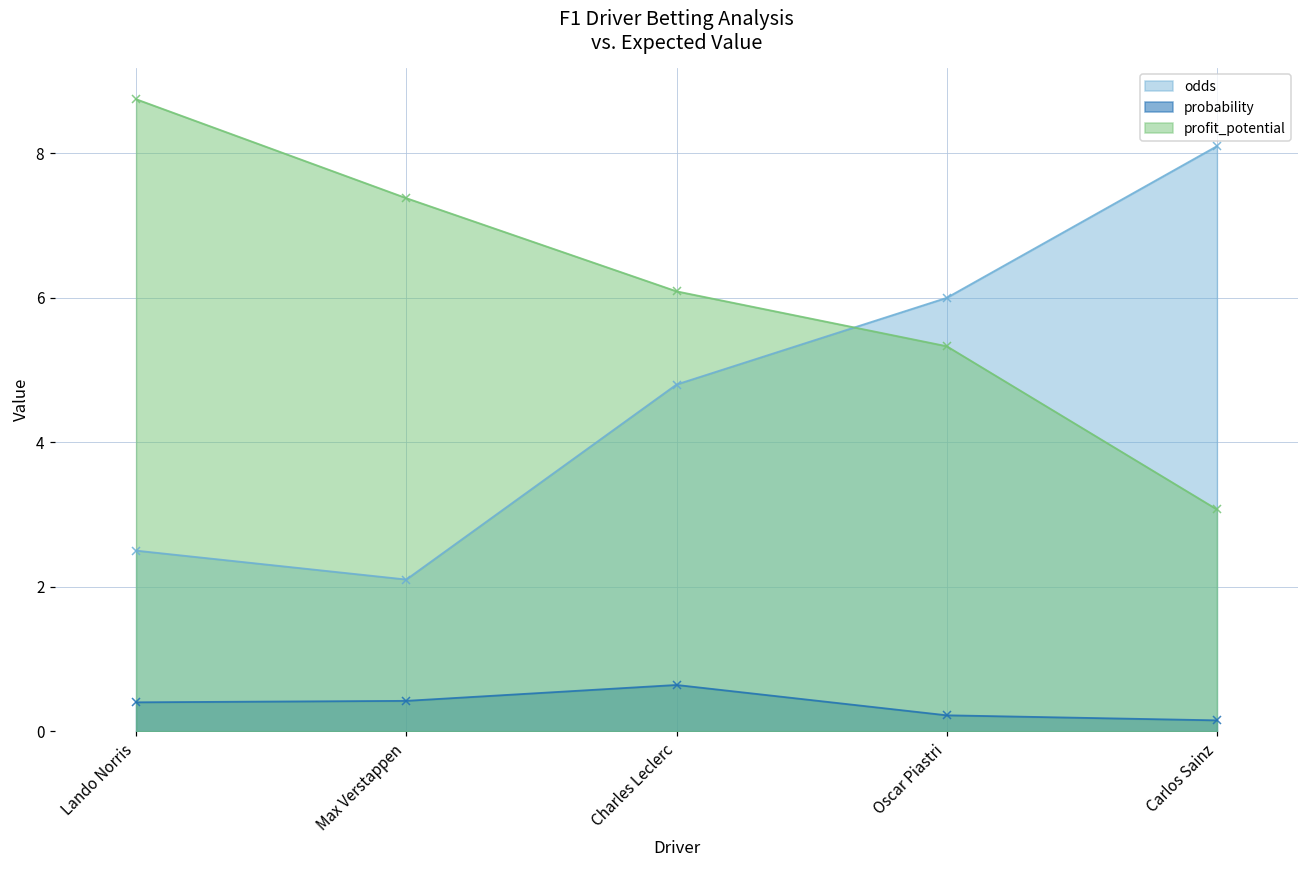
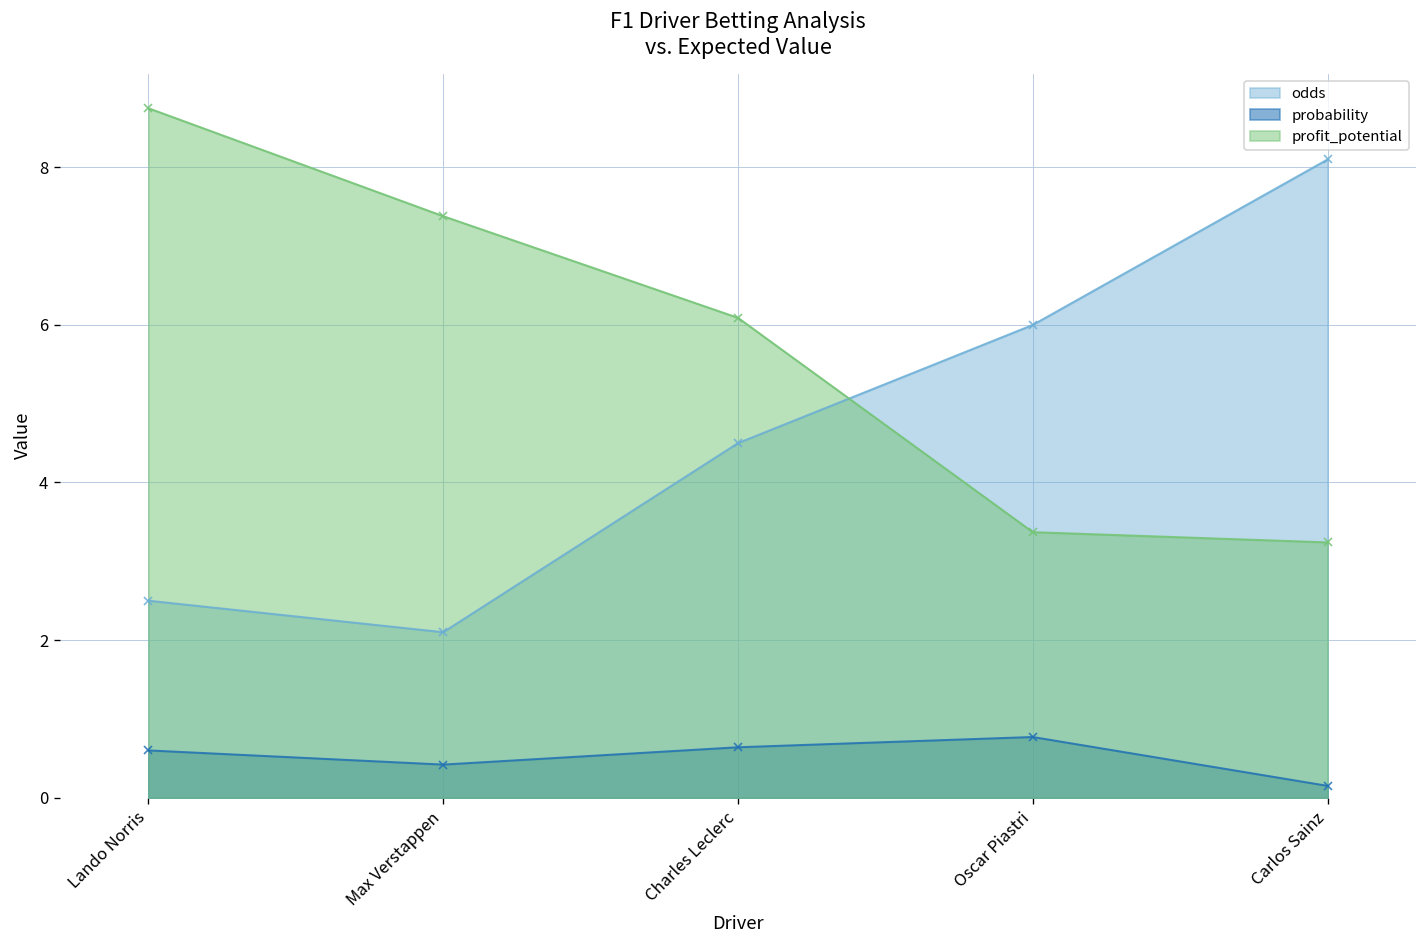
  {
    "odds": {
      "Lando Norris": 2.5,
      "Max Verstappen": 2.1,
-     "Charles Leclerc": 4.8,
+     "Charles Leclerc": 4.5,
      "Oscar Piastri": 6.0,
      "Carlos Sainz": 8.1
    },
    "probability": {
-     "Lando Norris": 0.4,
+     "Lando Norris": 0.6,
      "Max Verstappen": 0.4,
      "Charles Leclerc": 0.6,
-     "Oscar Piastri": 0.2,
+     "Oscar Piastri": 0.8,
      "Carlos Sainz": 0.2
    },
    "profit_potential": {
      "Lando Norris": 8.8,
      "Max Verstappen": 7.4,
      "Charles Leclerc": 6.1,
-     "Oscar Piastri": 5.3,
-     "Carlos Sainz": 3.1
+     "Oscar Piastri": 3.4,
+     "Carlos Sainz": 3.2
    }
  }
